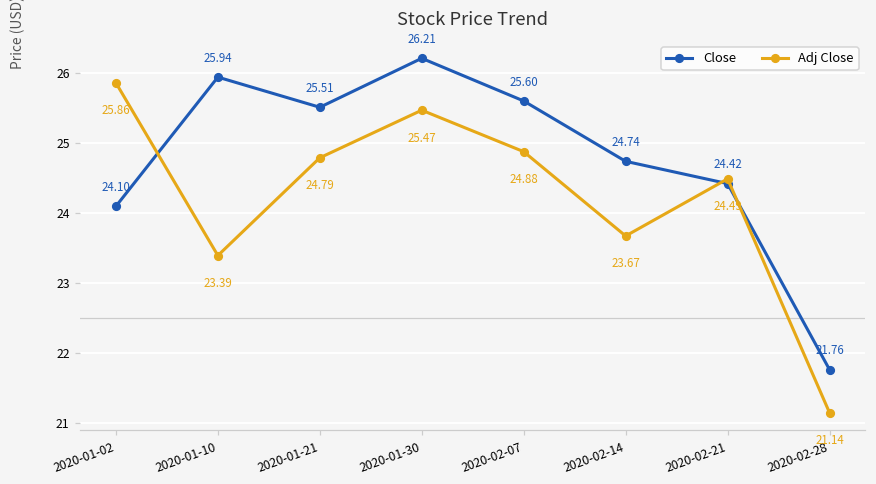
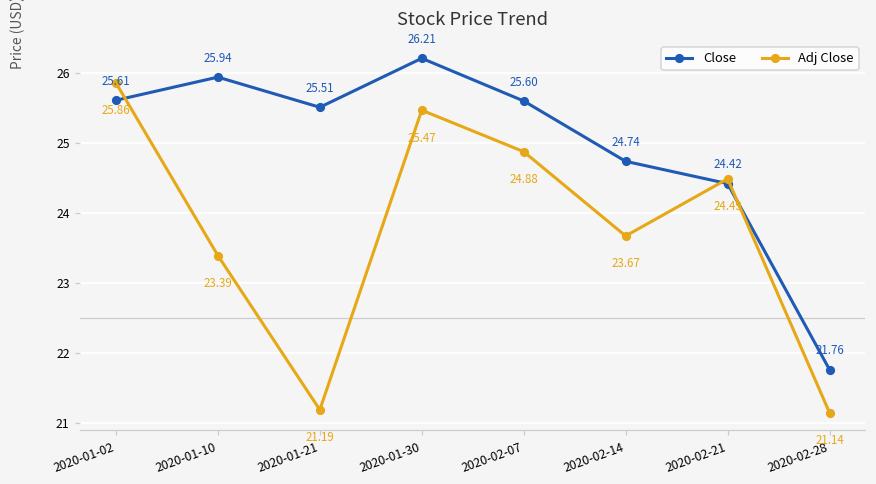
  {
    "Close": {
-     "2020-01-02": 24.10,
+     "2020-01-02": 25.61,
      "2020-01-10": 25.94,
      "2020-01-21": 25.51,
      "2020-01-30": 26.21,
      "2020-02-07": 25.60,
      "2020-02-14": 24.74,
      "2020-02-21": 24.42,
      "2020-02-28": 21.76
    },
    "Adj Close": {
      "2020-01-02": 25.86,
      "2020-01-10": 23.39,
-     "2020-01-21": 24.79,
+     "2020-01-21": 21.19,
      "2020-01-30": 25.47,
      "2020-02-07": 24.88,
      "2020-02-14": 23.67,
      "2020-02-21": 24.49,
      "2020-02-28": 21.14
    }
  }
